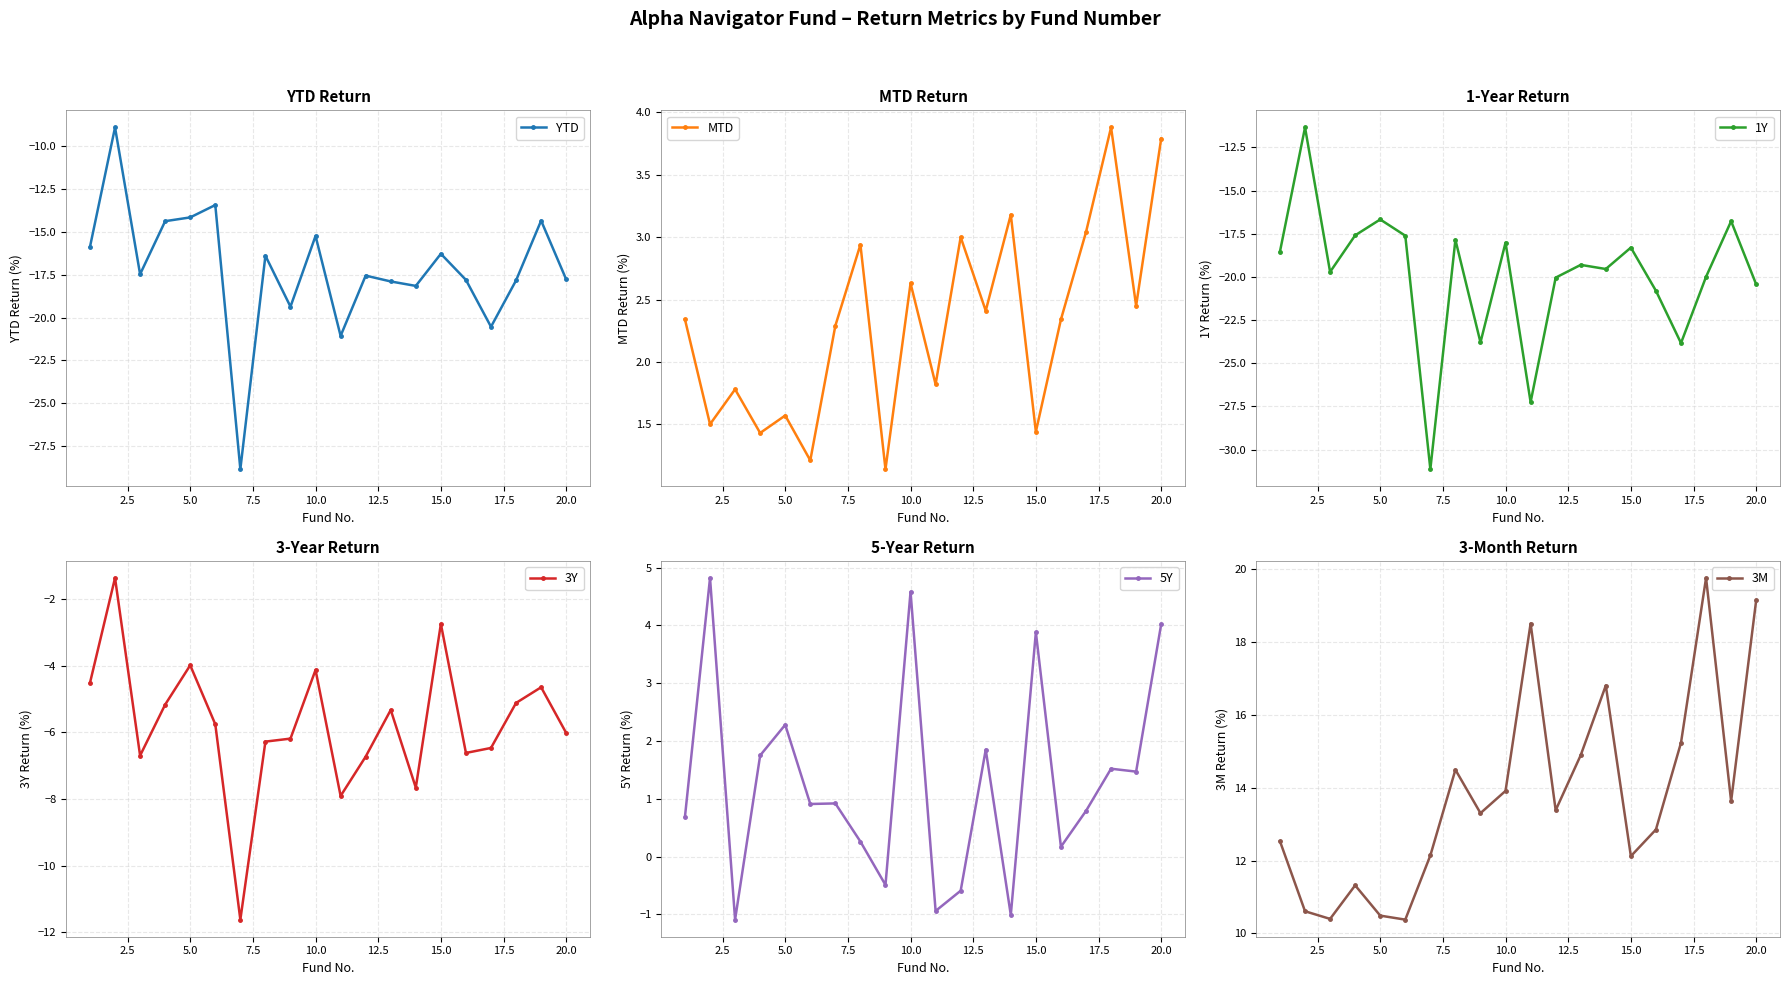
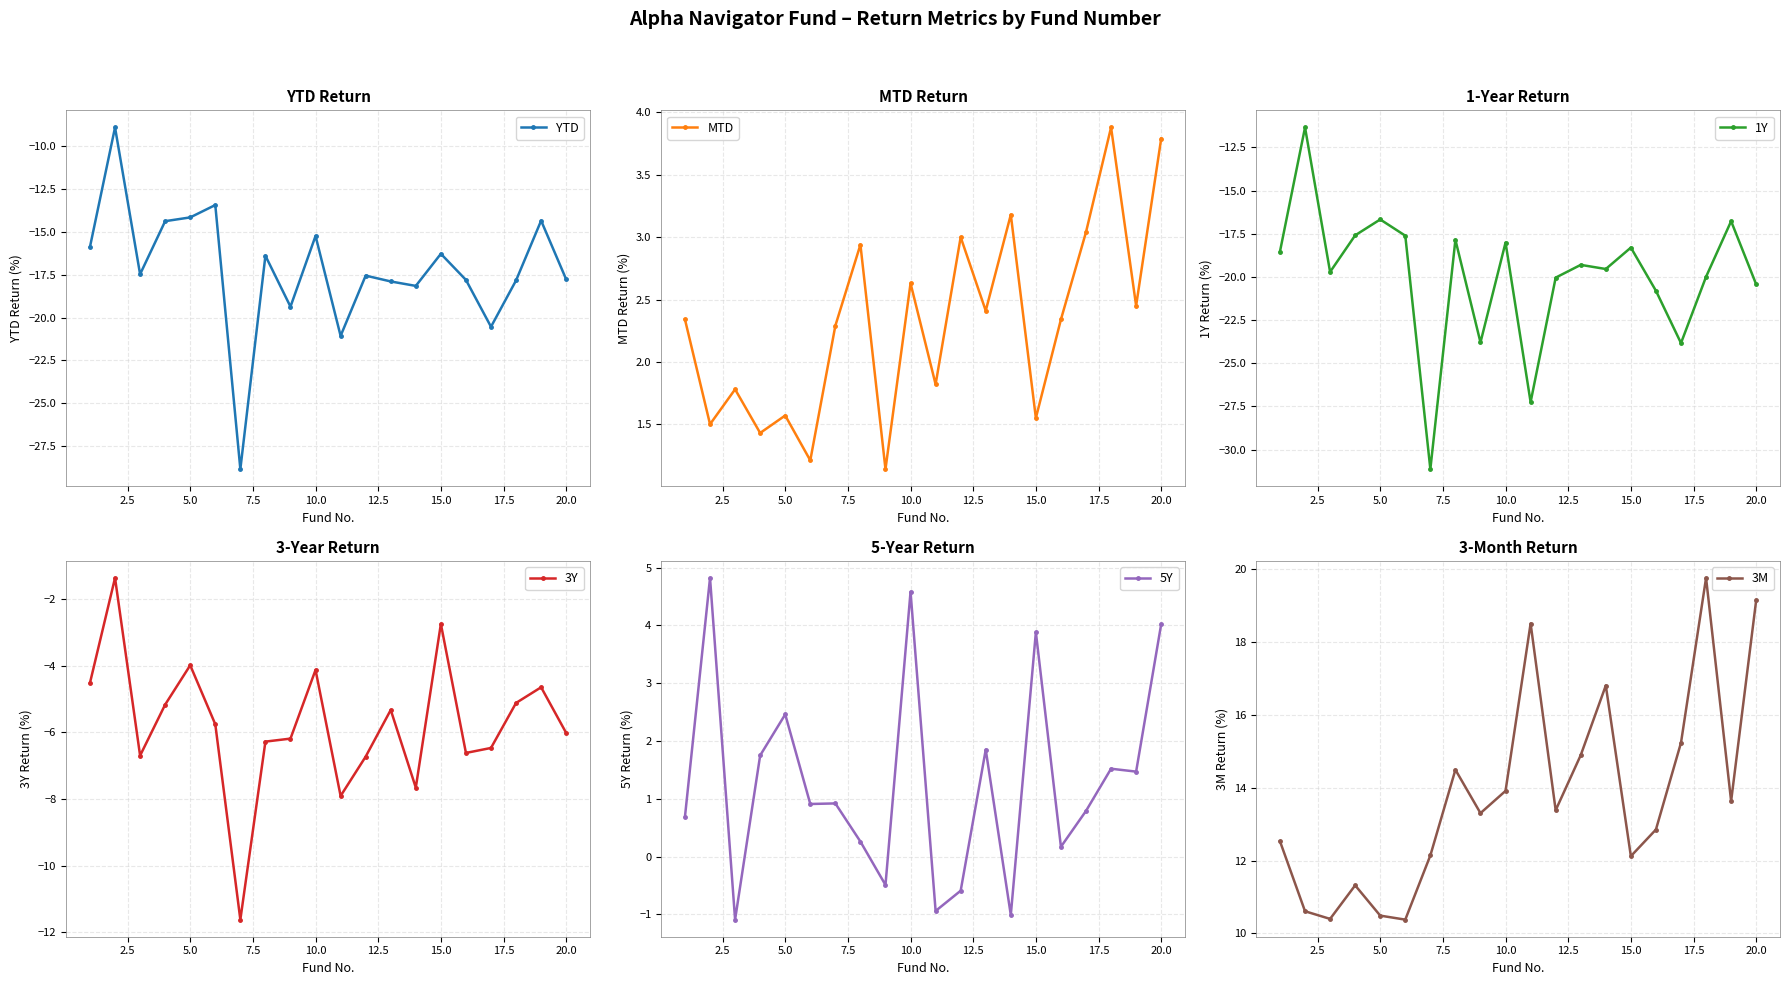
  {
    "YTD Return": {
      "5.0": -14.2,
      "10.0": -15.3,
      "15.0": -16.3,
      "20.0": -17.8
    },
    "MTD Return": {
      "5.0": 1.57,
      "10.0": 2.63,
-     "15.0": 1.44,
+     "15.0": 1.55,
      "20.0": 3.79
    },
    "1-Year Return": {
      "5.0": -16.7,
      "10.0": -18.0,
      "15.0": -18.3,
      "20.0": -20.4
    },
    "3-Year Return": {
      "5.0": -4.0,
      "10.0": -4.1,
      "15.0": -2.8,
      "20.0": -6.0
    },
    "5-Year Return": {
-     "5.0": 2.3,
+     "5.0": 2.5,
      "10.0": 4.6,
      "15.0": 3.9,
      "20.0": 4.0
    },
    "3-Month Return": {
      "5.0": 10.5,
      "10.0": 13.9,
      "15.0": 12.1,
      "20.0": 19.1
    }
  }
